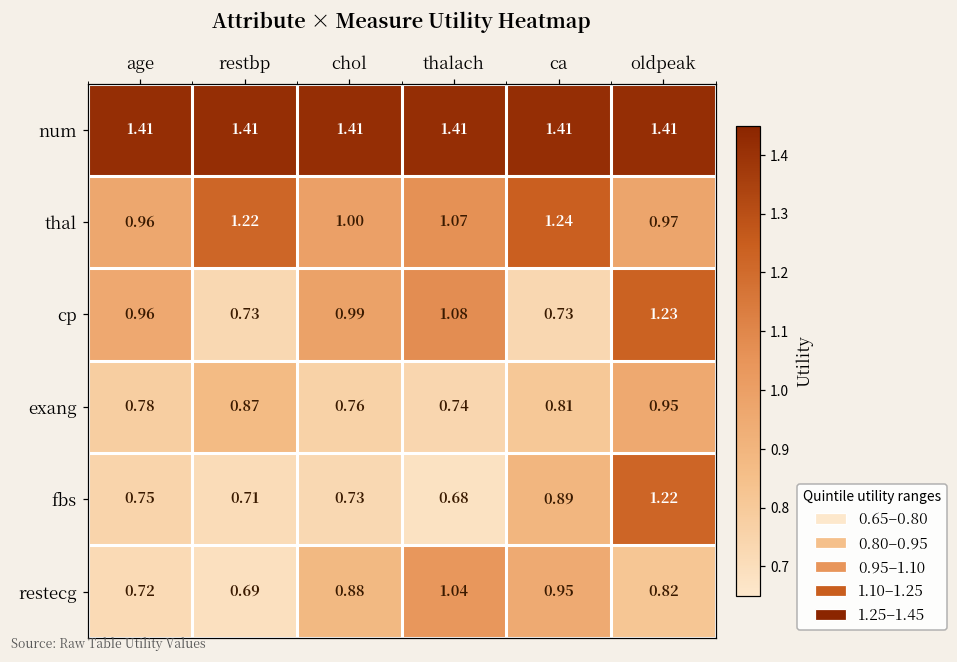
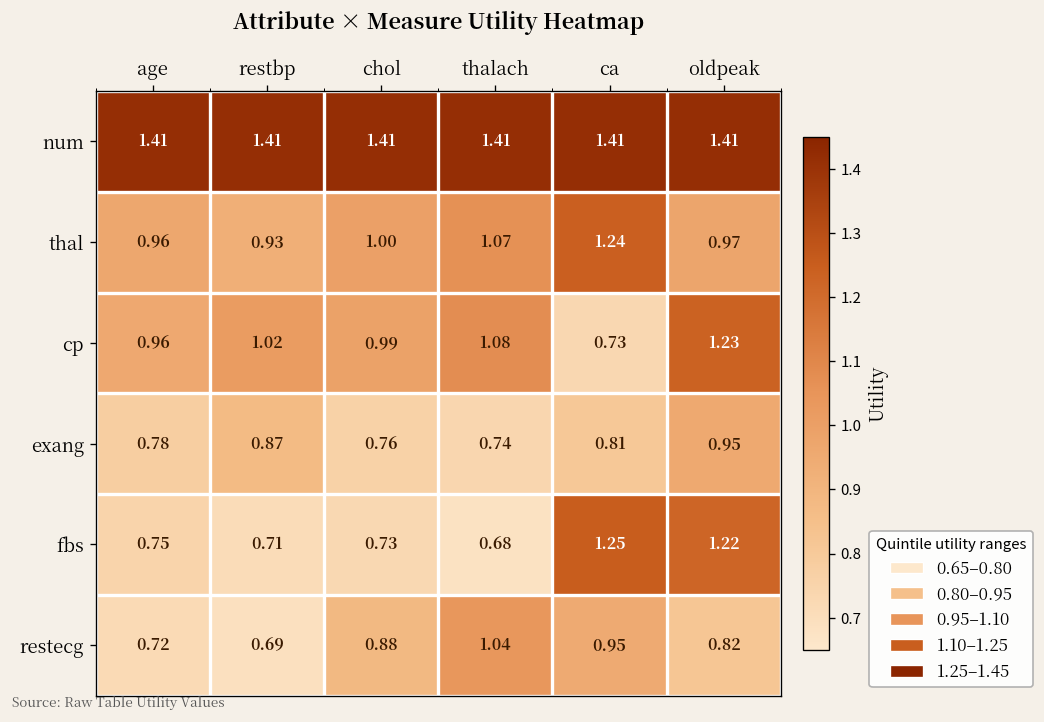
  {
    "num": {
      "age": 1.41,
      "restbp": 1.41,
      "chol": 1.41,
      "thalach": 1.41,
      "ca": 1.41,
      "oldpeak": 1.41
    },
    "thal": {
      "age": 0.96,
-     "restbp": 1.22,
+     "restbp": 0.93,
      "chol": 1.00,
      "thalach": 1.07,
      "ca": 1.24,
      "oldpeak": 0.97
    },
    "cp": {
      "age": 0.96,
-     "restbp": 0.73,
+     "restbp": 1.02,
      "chol": 0.99,
      "thalach": 1.08,
      "ca": 0.73,
      "oldpeak": 1.23
    },
    "exang": {
      "age": 0.78,
      "restbp": 0.87,
      "chol": 0.76,
      "thalach": 0.74,
      "ca": 0.81,
      "oldpeak": 0.95
    },
    "fbs": {
      "age": 0.75,
      "restbp": 0.71,
      "chol": 0.73,
      "thalach": 0.68,
-     "ca": 0.89,
+     "ca": 1.25,
      "oldpeak": 1.22
    },
    "restecg": {
      "age": 0.72,
      "restbp": 0.69,
      "chol": 0.88,
      "thalach": 1.04,
      "ca": 0.95,
      "oldpeak": 0.82
    }
  }
